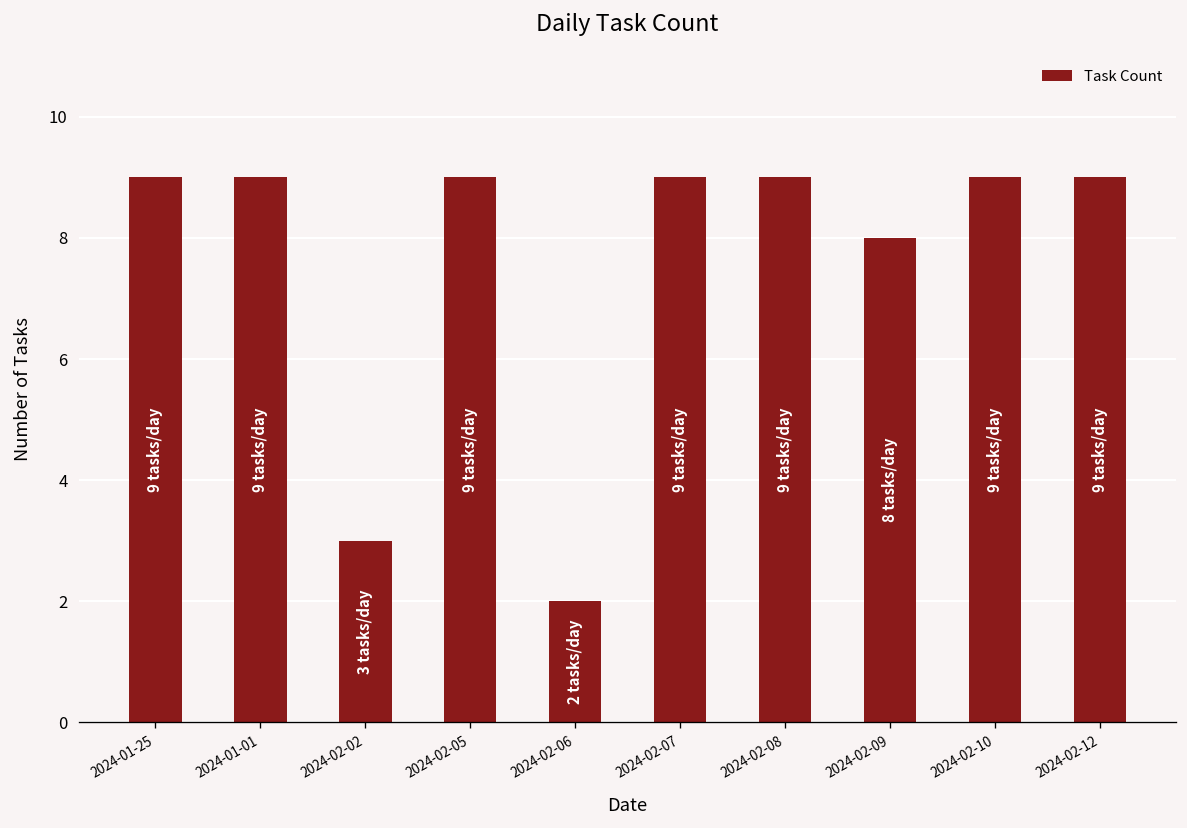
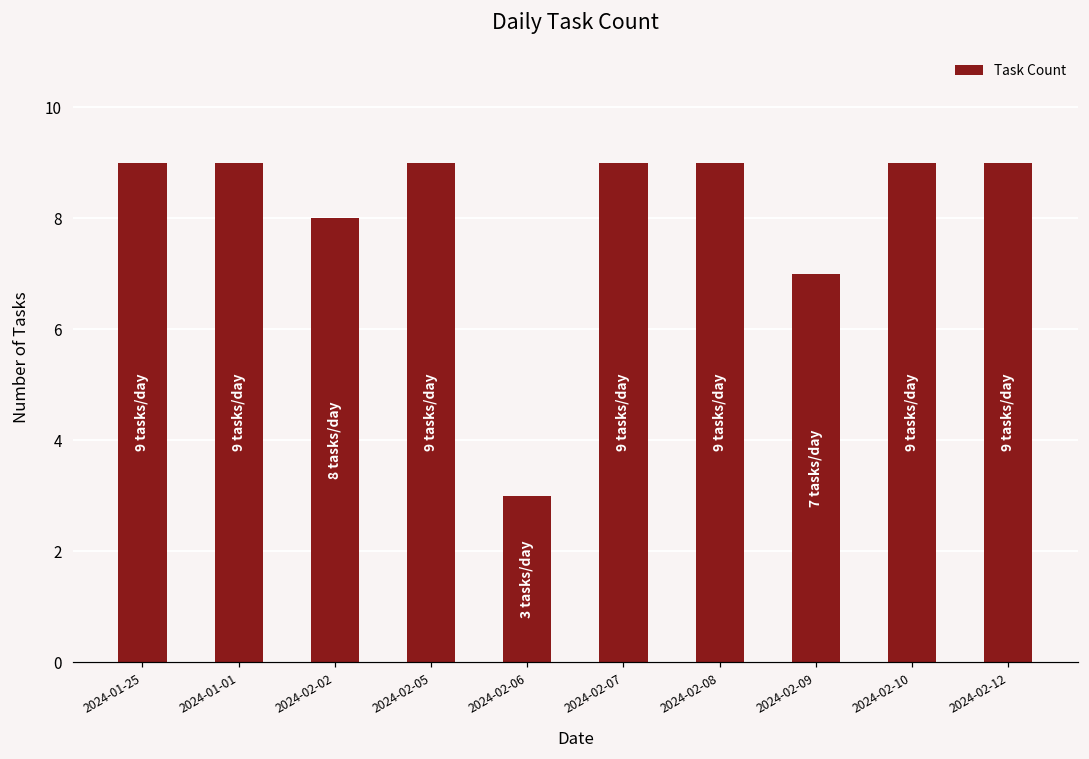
  {
    "2024-01-25": 9,
    "2024-01-01": 9,
-   "2024-02-02": 3,
+   "2024-02-02": 8,
    "2024-02-05": 9,
-   "2024-02-06": 2,
+   "2024-02-06": 3,
    "2024-02-07": 9,
    "2024-02-08": 9,
-   "2024-02-09": 8,
+   "2024-02-09": 7,
    "2024-02-10": 9,
    "2024-02-12": 9
  }
